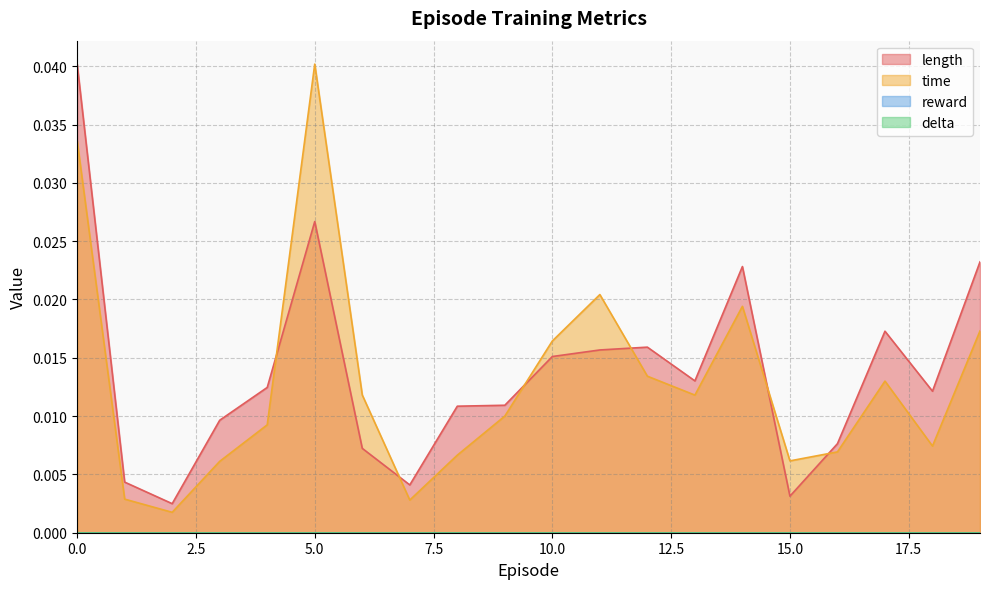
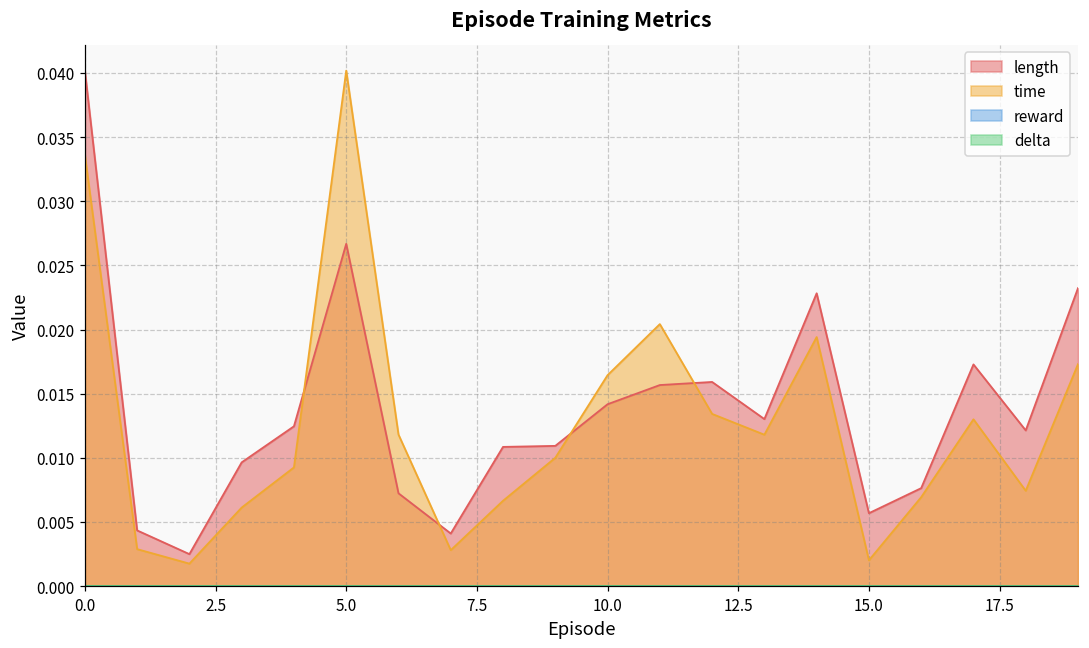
  {
    "length": {
      "0.0": 0.0402,
      "5.0": 0.0267,
-     "10.0": 0.0151,
-     "15.0": 0.0031
+     "10.0": 0.0142,
+     "15.0": 0.0057
    },
    "time": {
      "0.0": 0.0336,
      "5.0": 0.0402,
      "10.0": 0.0164,
-     "15.0": 0.0062
+     "15.0": 0.0020
    },
    "delta": {
      "0.0": 0.0000,
      "5.0": 0.0000,
      "10.0": 0.0000,
      "15.0": 0.0000
    }
  }
